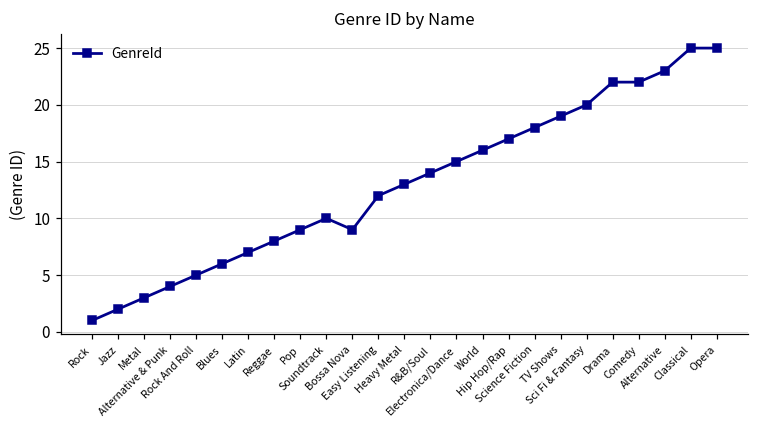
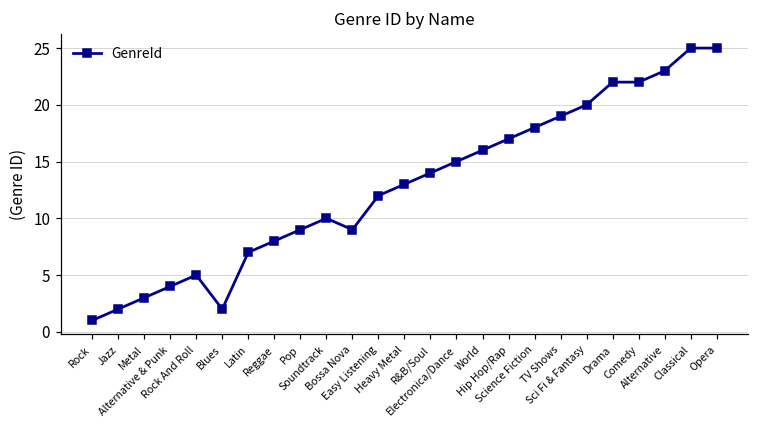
  {
    "Rock": 1,
    "Jazz": 2,
    "Metal": 3,
    "Alternative & Punk": 4,
    "Rock And Roll": 5,
-   "Blues": 6,
+   "Blues": 2,
    "Latin": 7,
    "Reggae": 8,
    "Pop": 9,
    "Soundtrack": 10,
    "Bossa Nova": 9,
    "Easy Listening": 12,
    "Heavy Metal": 13,
    "R&B/Soul": 14,
    "Electronica/Dance": 15,
    "World": 16,
    "Hip Hop/Rap": 17,
    "Science Fiction": 18,
    "TV Shows": 19,
    "Sci Fi & Fantasy": 20,
    "Drama": 22,
    "Comedy": 22,
    "Alternative": 23,
    "Classical": 25,
    "Opera": 25
  }
